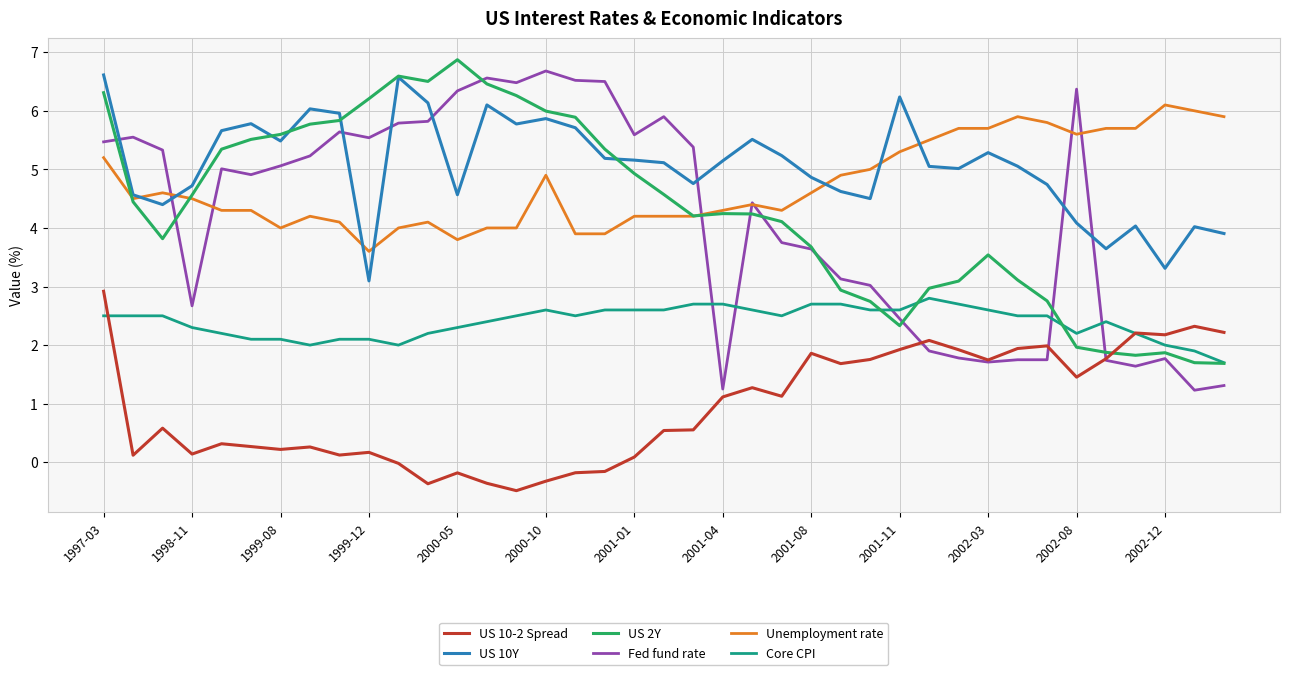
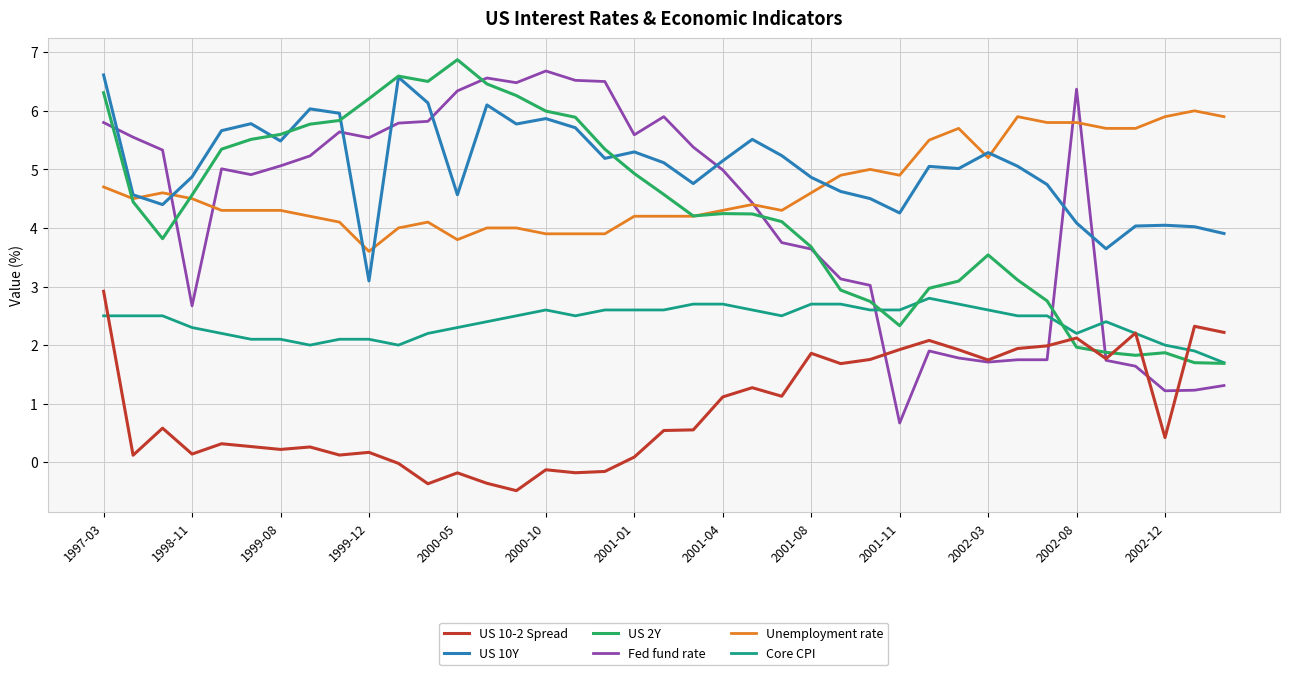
  {
    "US 10-2 Spread": {
      "1997-03": 2.9,
      "1998-11": 0.1,
      "1999-08": 0.2,
      "1999-12": 0.2,
      "2000-05": -0.2,
-     "2000-10": -0.3,
+     "2000-10": -0.1,
      "2001-01": 0.1,
      "2001-04": 1.1,
      "2001-08": 1.9,
      "2001-11": 1.9,
-     "2002-08": 1.5,
-     "2002-12": 2.2
+     "2002-08": 2.1,
+     "2002-12": 0.4
    },
    "US 10Y": {
      "1997-03": 6.6,
-     "1998-11": 4.7,
+     "1998-11": 4.9,
      "1999-08": 5.5,
      "1999-12": 3.1,
      "2000-05": 4.6,
      "2000-10": 5.9,
-     "2001-01": 5.2,
+     "2001-01": 5.3,
      "2001-04": 5.1,
      "2001-08": 4.9,
-     "2001-11": 6.2,
+     "2001-11": 4.3,
      "2002-03": 5.3,
      "2002-08": 4.1,
-     "2002-12": 3.3
+     "2002-12": 4.0
    },
    "Fed fund rate": {
-     "1997-03": 5.5,
+     "1997-03": 5.8,
      "1998-11": 2.7,
      "1999-08": 5.1,
      "1999-12": 5.5,
      "2000-05": 6.3,
      "2000-10": 6.7,
      "2001-01": 5.6,
-     "2001-04": 1.3,
-     "2001-11": 2.5,
+     "2001-04": 5.0,
+     "2001-11": 0.7,
      "2002-08": 6.4,
-     "2002-12": 1.8
+     "2002-12": 1.2
    },
    "Unemployment rate": {
-     "1997-03": 5.2,
+     "1997-03": 4.7,
      "1998-11": 4.5,
-     "1999-08": 4.0,
+     "1999-08": 4.3,
      "1999-12": 3.6,
      "2000-05": 3.8,
-     "2000-10": 4.9,
+     "2000-10": 3.9,
      "2001-01": 4.2,
      "2001-04": 4.3,
      "2001-08": 4.6,
-     "2001-11": 5.3,
-     "2002-03": 5.7,
-     "2002-08": 5.6,
-     "2002-12": 6.1
+     "2001-11": 4.9,
+     "2002-03": 5.2,
+     "2002-08": 5.8,
+     "2002-12": 5.9
    }
  }
